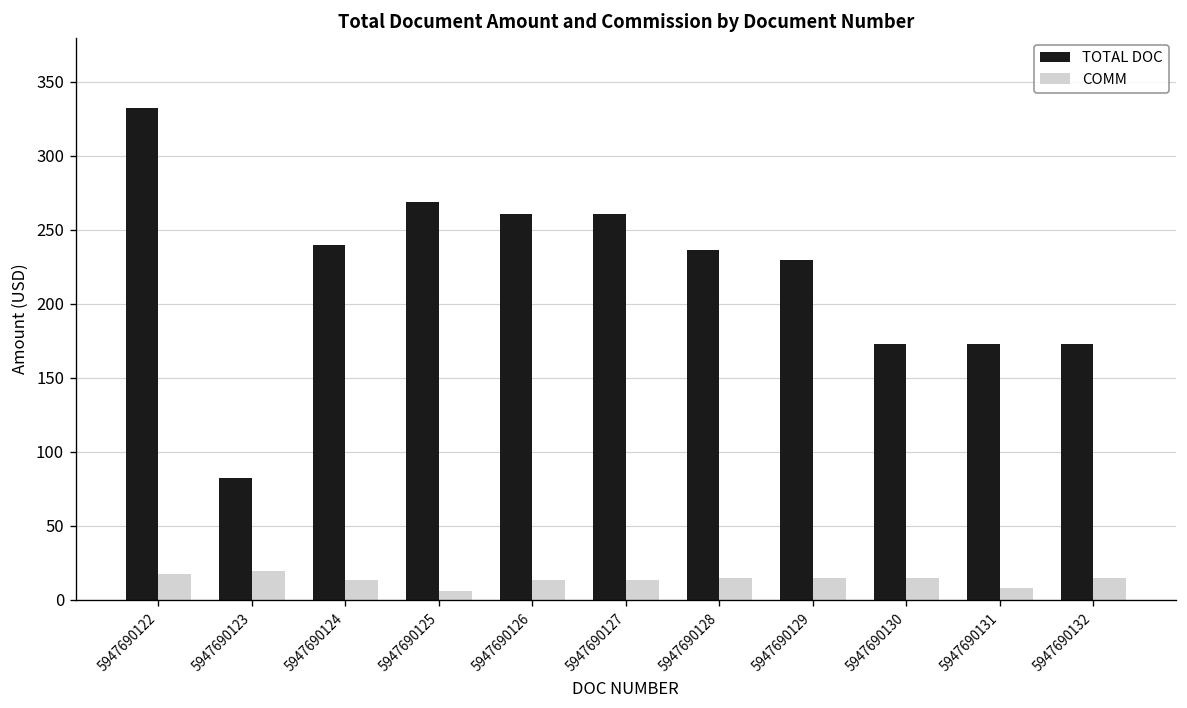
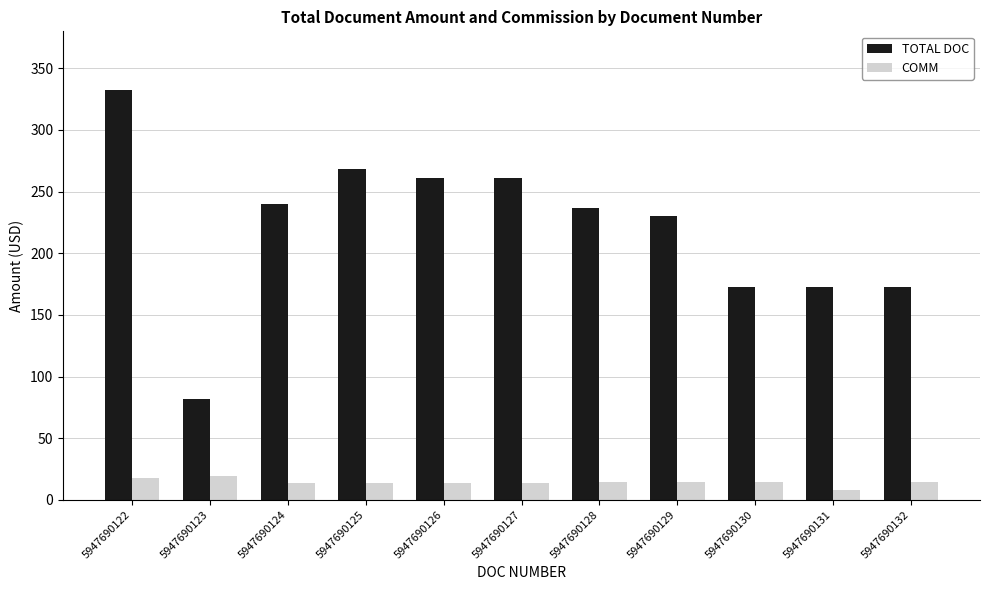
  {
    "TOTAL DOC": {
      "5947690122": 333,
      "5947690123": 82,
      "5947690124": 240,
      "5947690125": 269,
      "5947690126": 261,
      "5947690127": 261,
      "5947690128": 237,
      "5947690129": 230,
      "5947690130": 173,
      "5947690131": 173,
      "5947690132": 173
    },
    "COMM": {
      "5947690122": 18,
      "5947690123": 20,
      "5947690124": 14,
-     "5947690125": 6,
+     "5947690125": 14,
      "5947690126": 14,
      "5947690127": 14,
      "5947690128": 15,
      "5947690129": 15,
      "5947690130": 15,
      "5947690131": 8,
      "5947690132": 15
    }
  }
